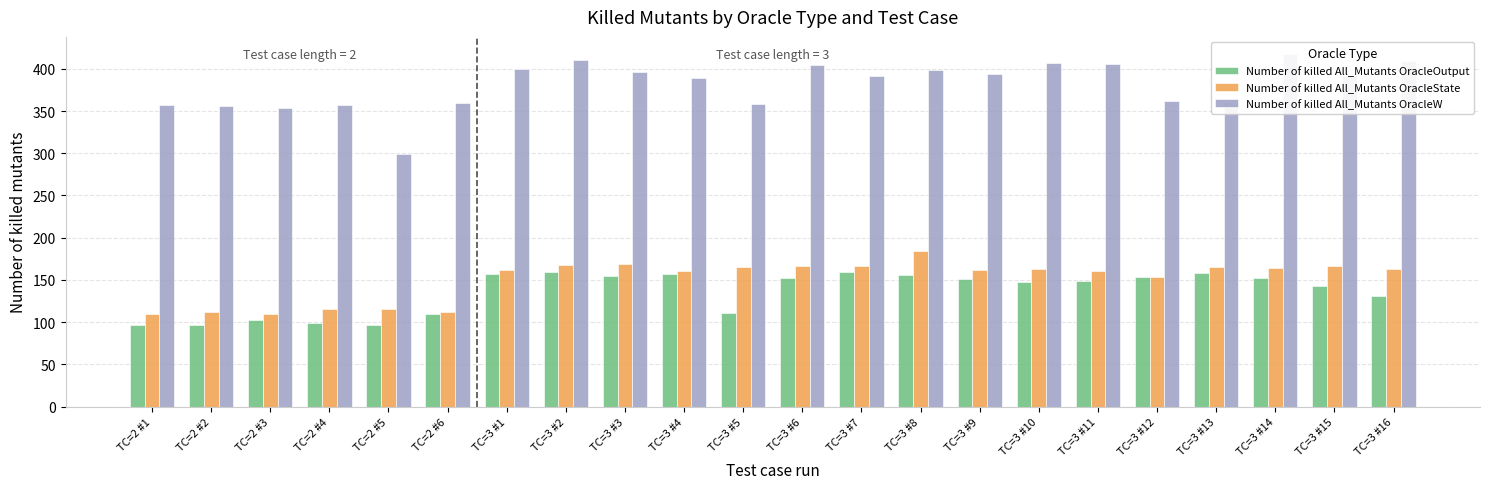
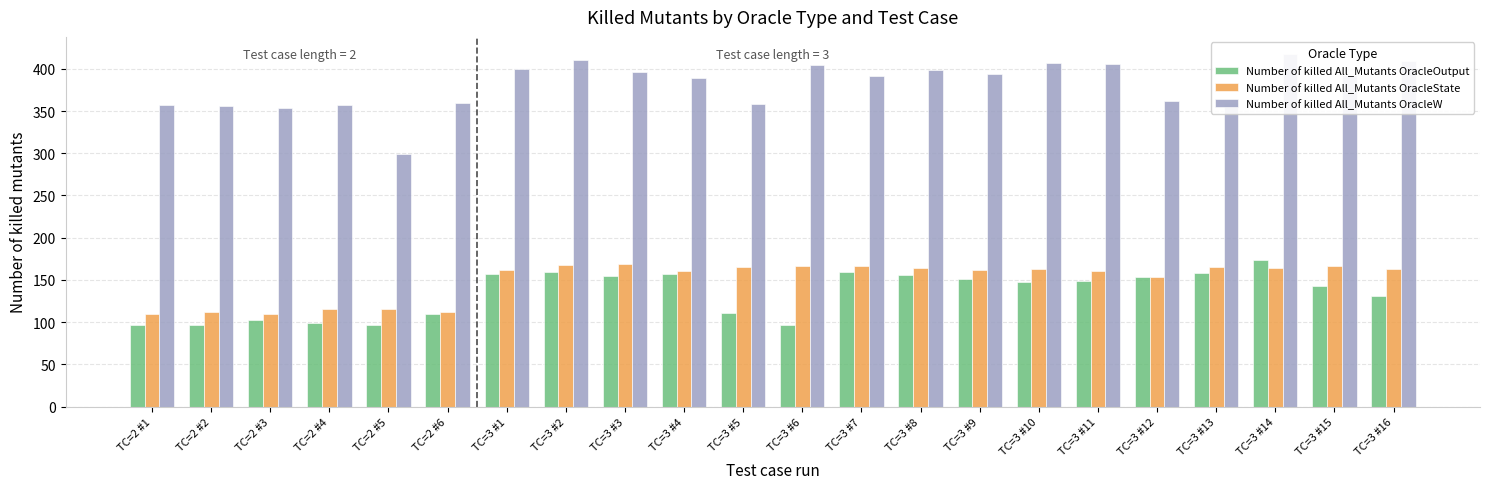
  {
    "Number of killed All_Mutants OracleOutput": {
      "TC=2 #1": 100,
      "TC=2 #2": 100,
      "TC=2 #3": 100,
      "TC=2 #4": 100,
      "TC=2 #5": 100,
      "TC=2 #6": 110,
      "TC=3 #1": 160,
      "TC=3 #2": 160,
      "TC=3 #3": 160,
      "TC=3 #4": 160,
      "TC=3 #5": 110,
-     "TC=3 #6": 150,
+     "TC=3 #6": 100,
      "TC=3 #7": 160,
      "TC=3 #8": 160,
      "TC=3 #9": 150,
      "TC=3 #10": 150,
      "TC=3 #11": 150,
      "TC=3 #12": 150,
      "TC=3 #13": 160,
-     "TC=3 #14": 150,
+     "TC=3 #14": 170,
      "TC=3 #15": 140,
      "TC=3 #16": 130
    },
    "Number of killed All_Mutants OracleState": {
      "TC=2 #1": 110,
      "TC=2 #2": 110,
      "TC=2 #3": 110,
      "TC=2 #4": 120,
      "TC=2 #5": 120,
      "TC=2 #6": 110,
      "TC=3 #1": 160,
      "TC=3 #2": 170,
      "TC=3 #3": 170,
      "TC=3 #4": 160,
      "TC=3 #5": 170,
      "TC=3 #6": 170,
      "TC=3 #7": 170,
-     "TC=3 #8": 180,
+     "TC=3 #8": 160,
      "TC=3 #9": 160,
      "TC=3 #10": 160,
      "TC=3 #11": 160,
      "TC=3 #12": 150,
      "TC=3 #13": 170,
      "TC=3 #14": 160,
      "TC=3 #15": 170,
      "TC=3 #16": 160
    },
    "Number of killed All_Mutants OracleW": {
      "TC=2 #1": 360,
      "TC=2 #2": 360,
      "TC=2 #3": 350,
      "TC=2 #4": 360,
      "TC=2 #5": 300,
      "TC=2 #6": 360,
      "TC=3 #1": 400,
      "TC=3 #2": 410,
      "TC=3 #3": 400,
      "TC=3 #4": 390,
      "TC=3 #5": 360,
      "TC=3 #7": 390,
      "TC=3 #8": 400,
      "TC=3 #9": 390,
      "TC=3 #10": 410,
      "TC=3 #11": 410,
      "TC=3 #12": 360
    }
  }
